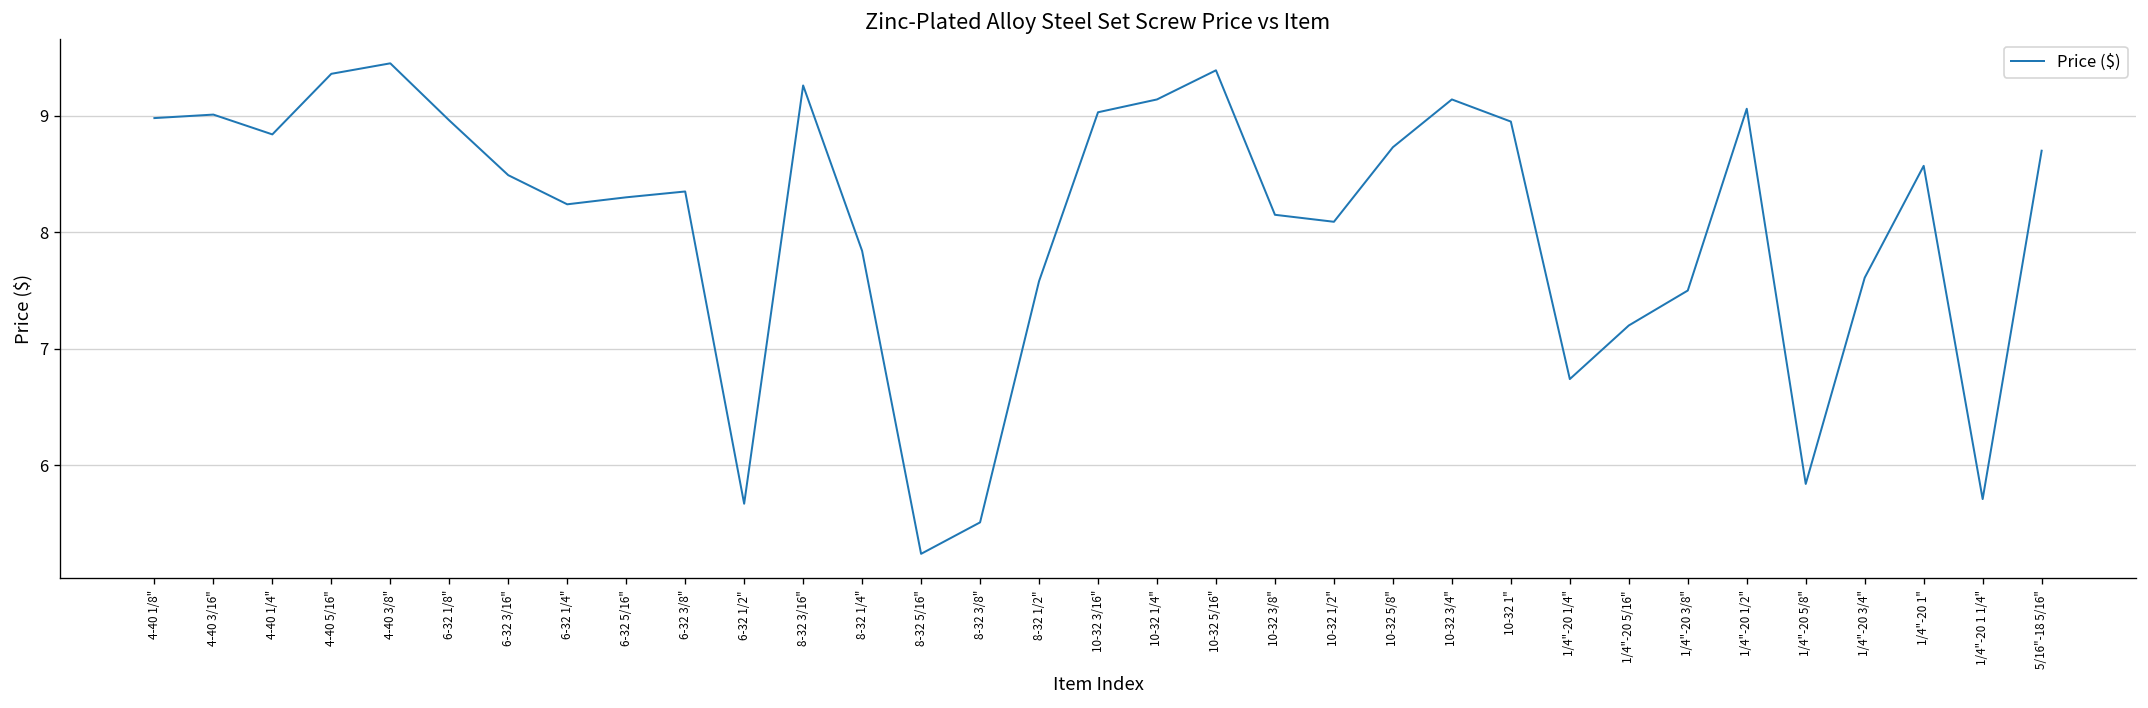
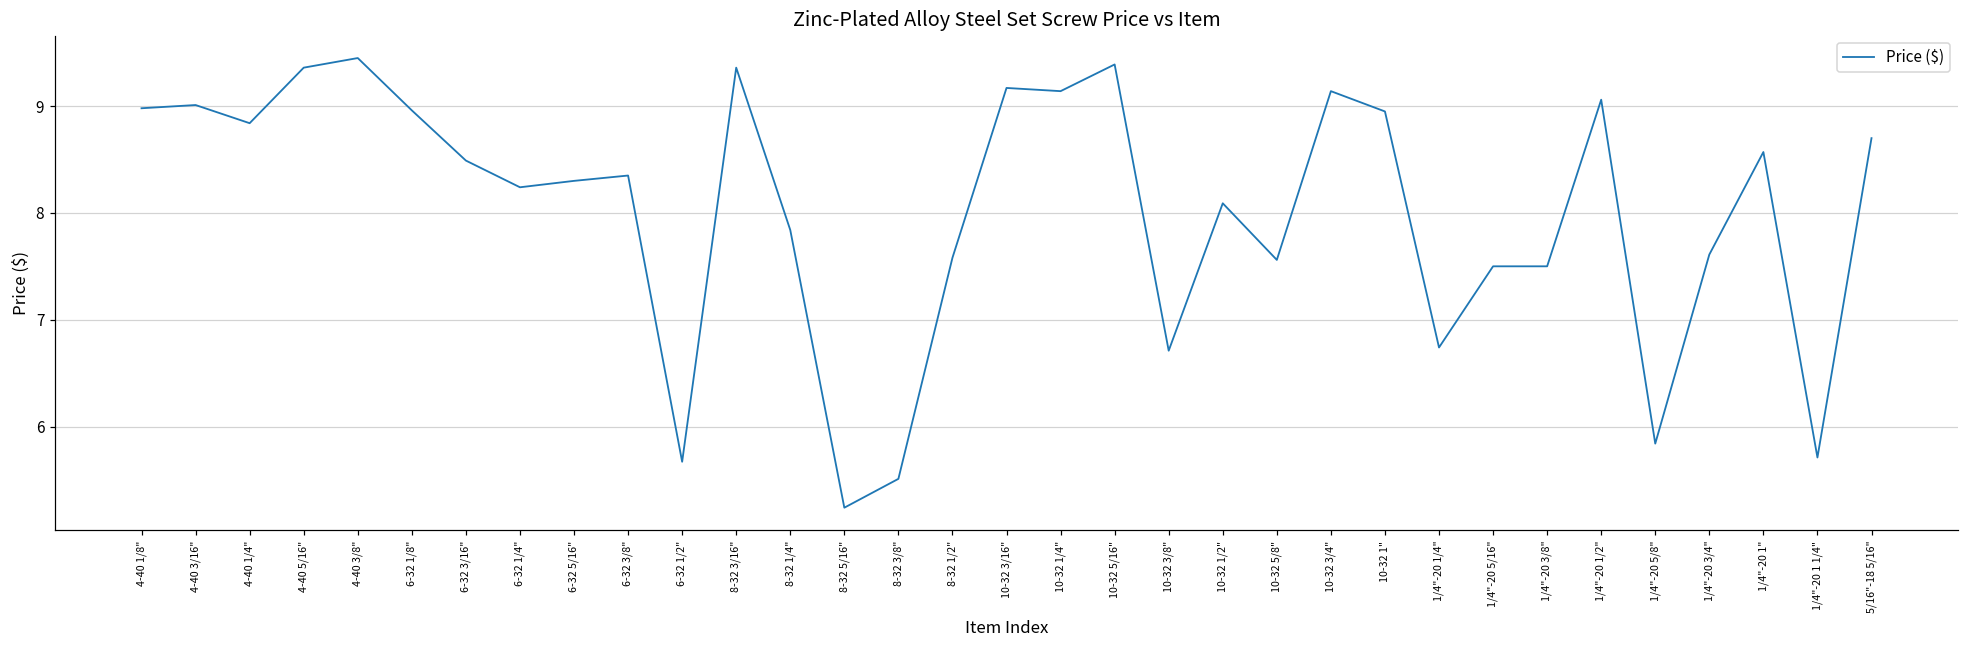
  {
    "4-40 1/8\"": 9.0,
    "4-40 3/16\"": 9.0,
    "4-40 1/4\"": 8.8,
    "4-40 5/16\"": 9.4,
    "4-40 3/8\"": 9.5,
    "6-32 1/8\"": 9.0,
    "6-32 3/16\"": 8.5,
    "6-32 1/4\"": 8.2,
    "6-32 5/16\"": 8.3,
    "6-32 3/8\"": 8.4,
    "6-32 1/2\"": 5.7,
-   "8-32 3/16\"": 9.3,
+   "8-32 3/16\"": 9.4,
    "8-32 1/4\"": 7.8,
    "8-32 5/16\"": 5.2,
    "8-32 3/8\"": 5.5,
    "8-32 1/2\"": 7.6,
-   "10-32 3/16\"": 9.0,
+   "10-32 3/16\"": 9.2,
    "10-32 1/4\"": 9.1,
    "10-32 5/16\"": 9.4,
-   "10-32 3/8\"": 8.2,
+   "10-32 3/8\"": 6.7,
    "10-32 1/2\"": 8.1,
-   "10-32 5/8\"": 8.7,
+   "10-32 5/8\"": 7.6,
    "10-32 3/4\"": 9.1,
    "10-32 1\"": 9.0,
    "1/4\"-20 1/4\"": 6.7,
-   "1/4\"-20 5/16\"": 7.2,
+   "1/4\"-20 5/16\"": 7.5,
    "1/4\"-20 3/8\"": 7.5,
    "1/4\"-20 1/2\"": 9.1,
    "1/4\"-20 5/8\"": 5.8,
    "1/4\"-20 3/4\"": 7.6,
    "1/4\"-20 1\"": 8.6,
    "1/4\"-20 1 1/4\"": 5.7,
    "5/16\"-18 5/16\"": 8.7
  }
